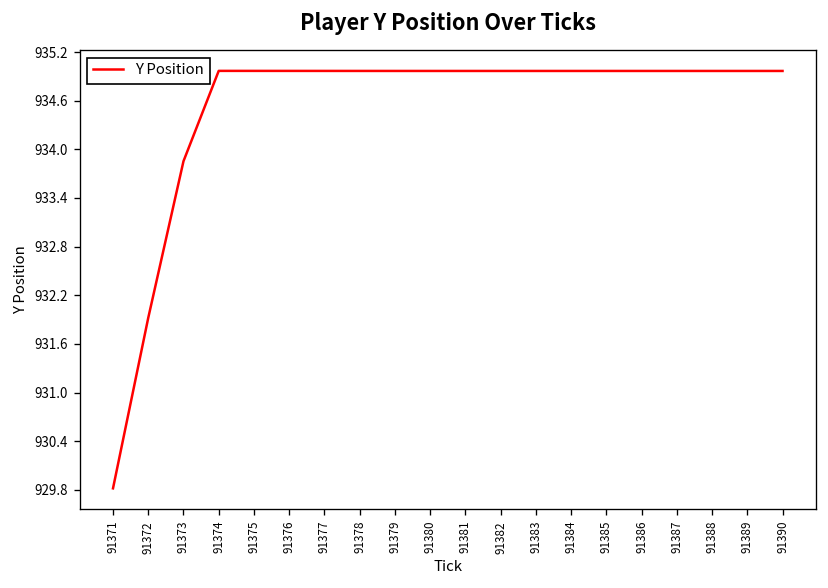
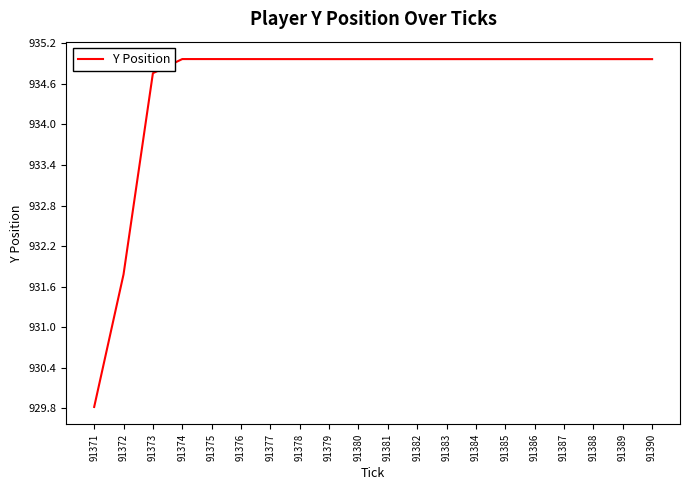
  {
    "91371": 929.8,
-   "91372": 931.9,
-   "91373": 933.9,
+   "91372": 931.8,
+   "91373": 934.8,
    "91374": 935.0,
    "91375": 935.0,
    "91376": 935.0,
    "91377": 935.0,
    "91378": 935.0,
    "91379": 935.0,
    "91380": 935.0,
    "91381": 935.0,
    "91382": 935.0,
    "91383": 935.0,
    "91384": 935.0,
    "91385": 935.0,
    "91386": 935.0,
    "91387": 935.0,
    "91388": 935.0,
    "91389": 935.0,
    "91390": 935.0
  }
